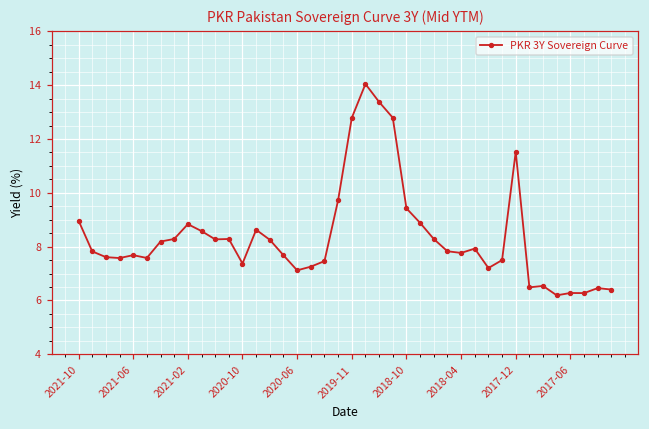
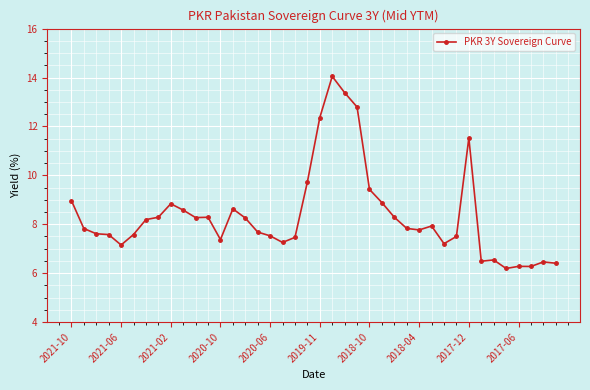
  {
    "2021-10": 9.0,
-   "2021-06": 7.7,
+   "2021-06": 7.1,
    "2021-02": 8.8,
    "2020-10": 7.4,
-   "2020-06": 7.1,
-   "2019-11": 12.8,
+   "2020-06": 7.5,
+   "2019-11": 12.4,
    "2018-10": 9.4,
    "2018-04": 7.8,
    "2017-12": 11.5,
    "2017-06": 6.3
  }
